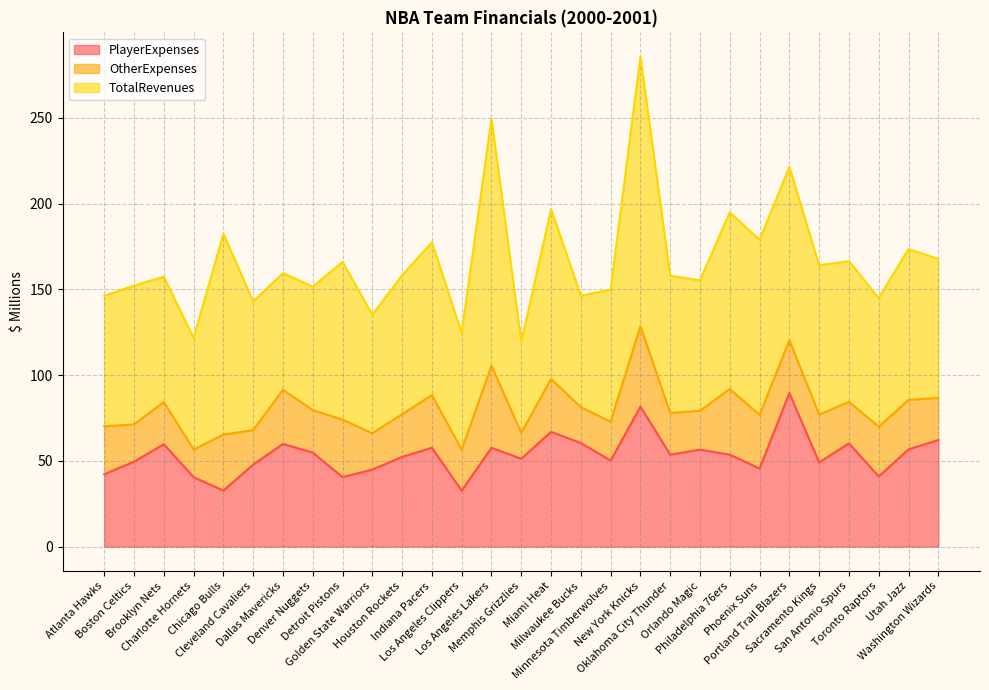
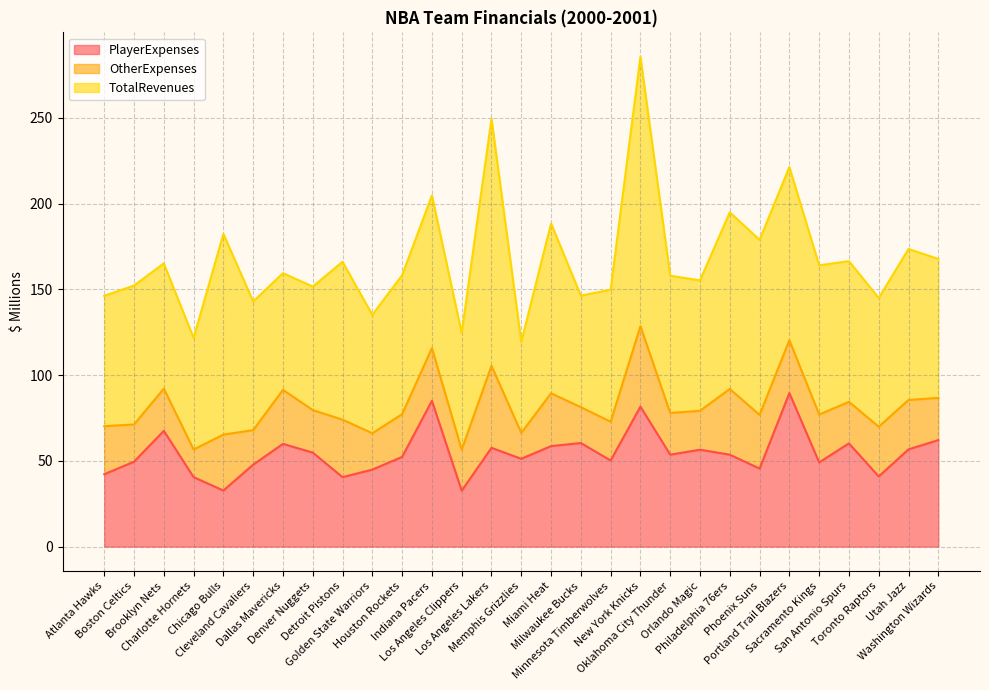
  {
    "PlayerExpenses": {
      "Atlanta Hawks": 42,
      "Boston Celtics": 50,
-     "Brooklyn Nets": 60,
+     "Brooklyn Nets": 68,
      "Charlotte Hornets": 41,
      "Chicago Bulls": 33,
      "Cleveland Cavaliers": 48,
      "Dallas Mavericks": 60,
      "Denver Nuggets": 55,
      "Detroit Pistons": 41,
      "Golden State Warriors": 45,
      "Houston Rockets": 52,
-     "Indiana Pacers": 58,
+     "Indiana Pacers": 85,
      "Los Angeles Clippers": 33,
      "Los Angeles Lakers": 58,
      "Memphis Grizzlies": 51,
-     "Miami Heat": 67,
+     "Miami Heat": 59,
      "Milwaukee Bucks": 60,
      "Minnesota Timberwolves": 50,
      "New York Knicks": 82,
      "Oklahoma City Thunder": 54,
      "Orlando Magic": 57,
      "Philadelphia 76ers": 54,
      "Phoenix Suns": 46,
      "Portland Trail Blazers": 90,
      "Sacramento Kings": 49,
      "San Antonio Spurs": 60,
      "Toronto Raptors": 41,
      "Utah Jazz": 57,
      "Washington Wizards": 62
    }
  }
